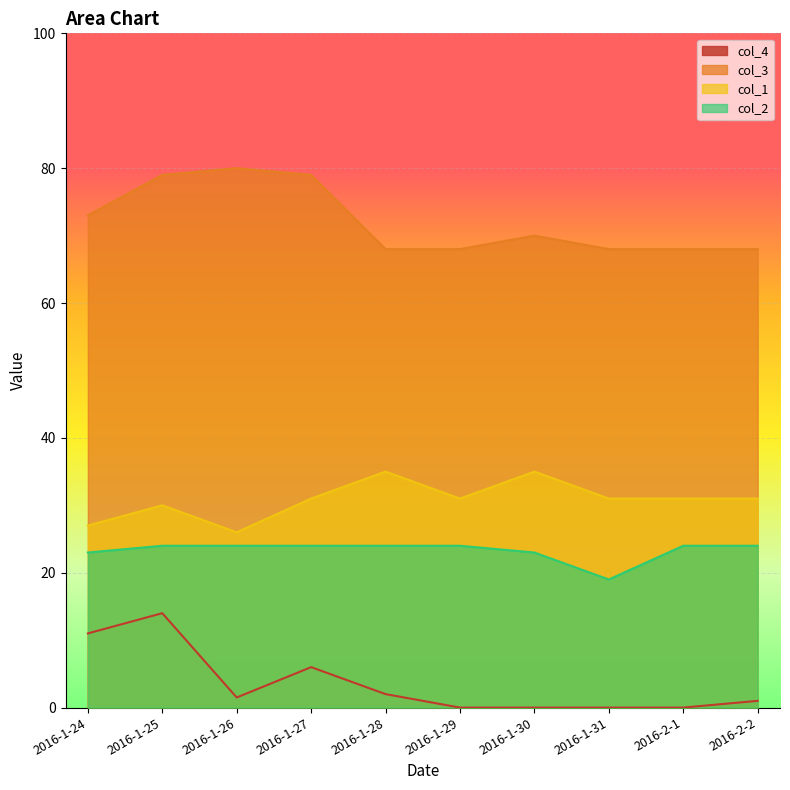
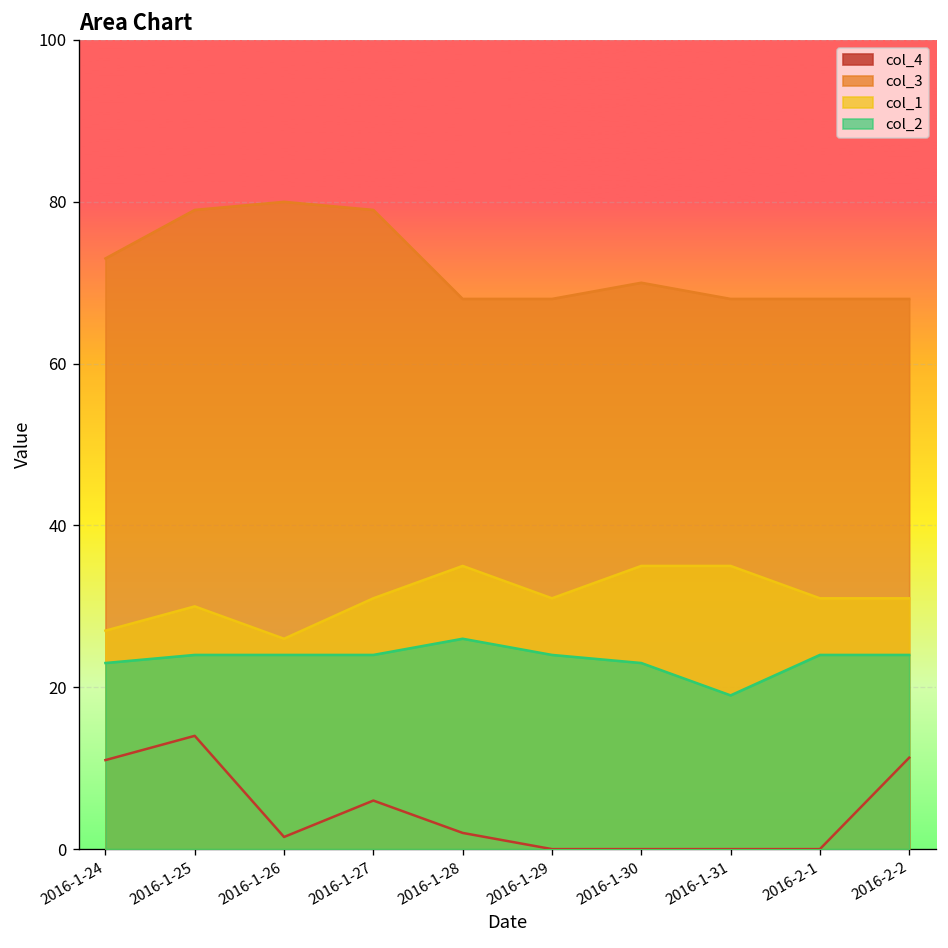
  {
    "col_4": {
      "2016-1-24": 11,
      "2016-1-25": 14,
      "2016-1-26": 2,
      "2016-1-27": 6,
      "2016-1-28": 2,
      "2016-1-29": 0,
      "2016-1-30": 0,
      "2016-1-31": 0,
      "2016-2-1": 0,
-     "2016-2-2": 1
+     "2016-2-2": 11
    },
    "col_3": {
      "2016-1-24": 73,
      "2016-1-25": 79,
      "2016-1-26": 80,
      "2016-1-27": 79,
      "2016-1-28": 68,
      "2016-1-29": 68,
      "2016-1-30": 70,
      "2016-1-31": 68,
      "2016-2-1": 68,
      "2016-2-2": 68
    },
    "col_1": {
      "2016-1-24": 27,
      "2016-1-25": 30,
      "2016-1-26": 26,
      "2016-1-27": 31,
      "2016-1-28": 35,
      "2016-1-29": 31,
      "2016-1-30": 35,
-     "2016-1-31": 31,
+     "2016-1-31": 35,
      "2016-2-1": 31,
      "2016-2-2": 31
    },
    "col_2": {
      "2016-1-24": 23,
      "2016-1-25": 24,
      "2016-1-26": 24,
      "2016-1-27": 24,
-     "2016-1-28": 24,
+     "2016-1-28": 26,
      "2016-1-29": 24,
      "2016-1-30": 23,
      "2016-1-31": 19,
      "2016-2-1": 24,
      "2016-2-2": 24
    }
  }
